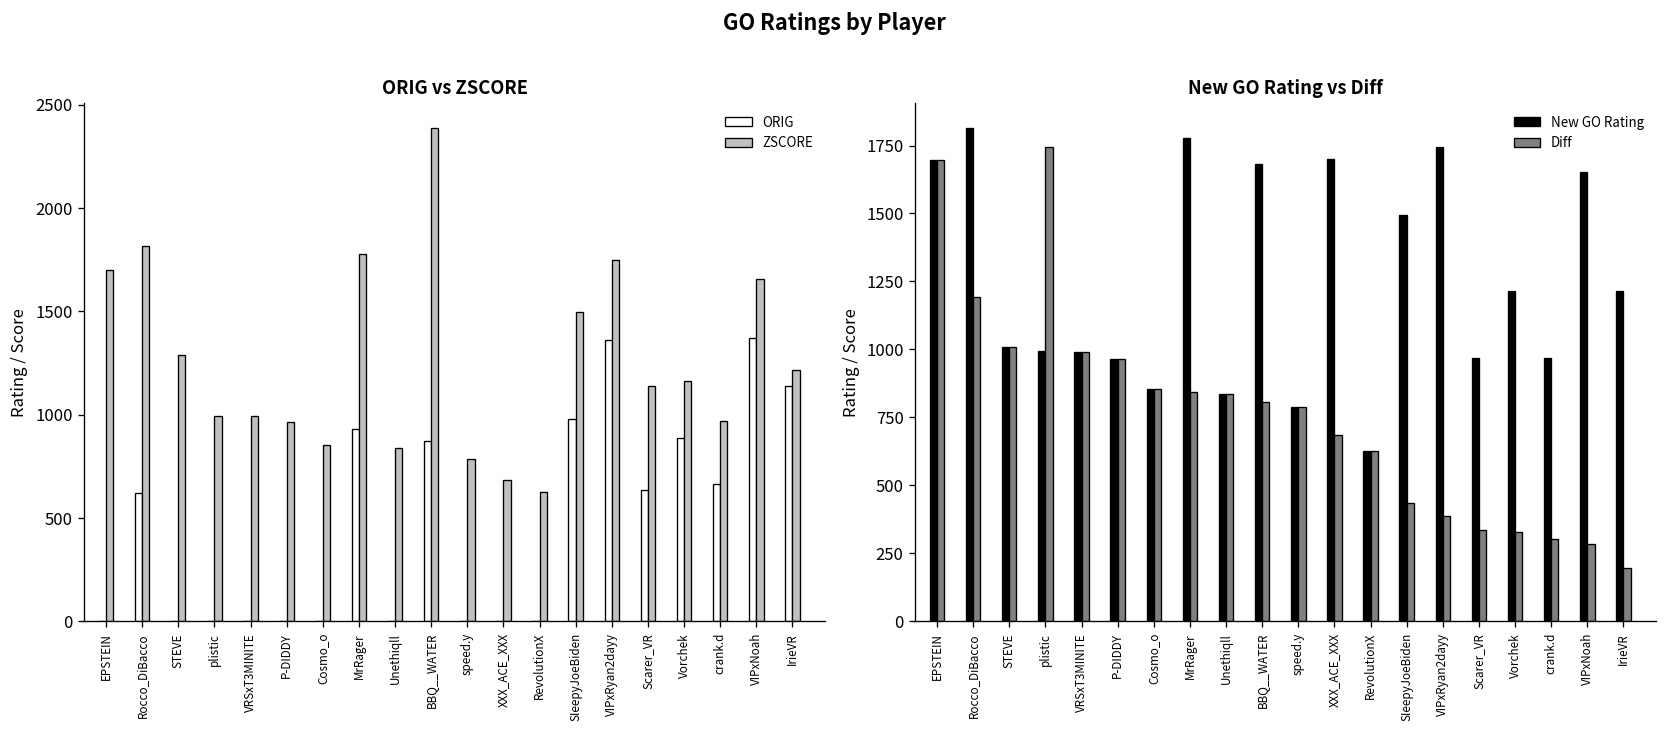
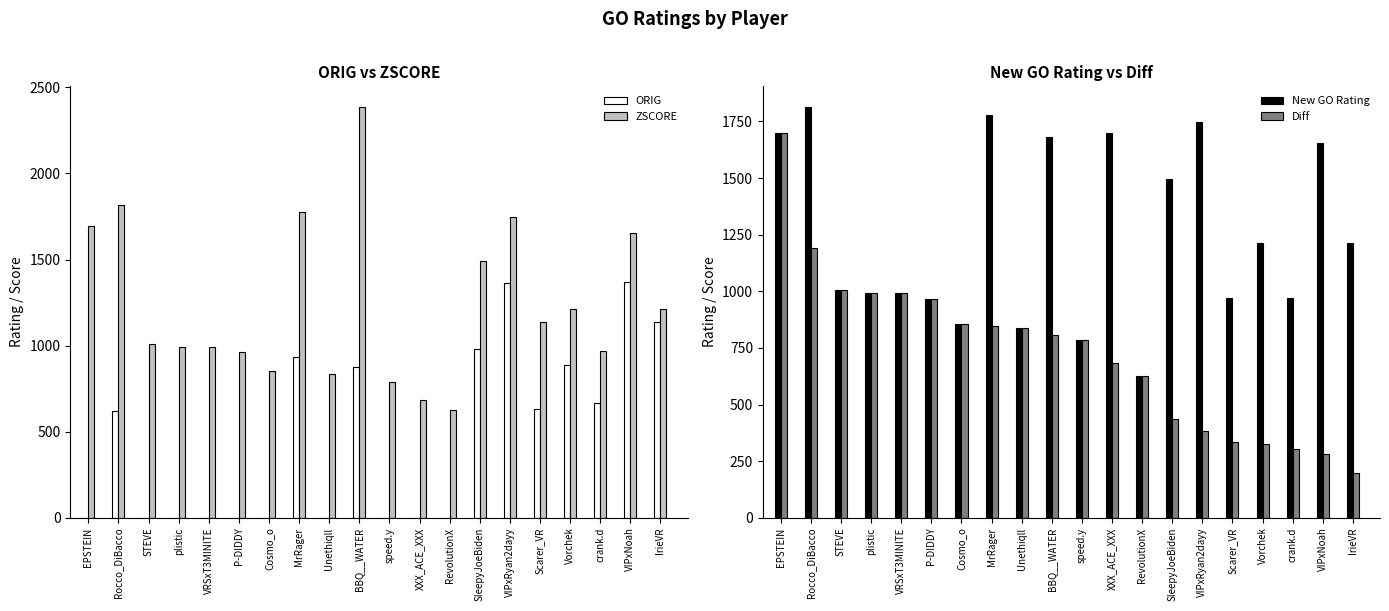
  {
    "ORIG vs ZSCORE": {
      "ORIG": {
        "EPSTEIN": 0,
        "Rocco_DiBacco": 620,
        "STEVE": 0,
        "plistic": 0,
        "VRSxT3MINITE": 0,
        "P-DIDDY": 0,
        "Cosmo_o": 0,
        "MrRager": 930,
        "Unethiqll": 0,
        "BBQ__WATER": 870,
        "speed.y": 0,
        "XXX_ACE_XXX": 0,
        "RevolutionX": 0,
        "SIeepyJoeBiden": 980,
        "VIPxRyan2dayy": 1360,
        "Scarer_VR": 630,
        "Vorchek": 890,
        "crank.d": 670,
        "VIPxNoah": 1370,
        "IrieVR": 1140
      },
      "ZSCORE": {
        "EPSTEIN": 1700,
        "Rocco_DiBacco": 1810,
-       "STEVE": 1290,
+       "STEVE": 1010,
        "plistic": 990,
        "VRSxT3MINITE": 990,
        "P-DIDDY": 970,
        "Cosmo_o": 850,
        "MrRager": 1780,
        "Unethiqll": 840,
        "BBQ__WATER": 2390,
        "speed.y": 790,
        "XXX_ACE_XXX": 690,
        "RevolutionX": 630,
        "SIeepyJoeBiden": 1490,
        "VIPxRyan2dayy": 1750,
        "Scarer_VR": 1140,
-       "Vorchek": 1160,
+       "Vorchek": 1210,
        "crank.d": 970,
        "VIPxNoah": 1650,
        "IrieVR": 1210
      }
    },
    "New GO Rating vs Diff": {
      "New GO Rating": {
        "EPSTEIN": 1700,
        "Rocco_DiBacco": 1810,
        "STEVE": 1010,
        "plistic": 990,
        "VRSxT3MINITE": 990,
        "P-DIDDY": 970,
        "Cosmo_o": 850,
        "MrRager": 1780,
        "Unethiqll": 840,
        "BBQ__WATER": 1680,
        "speed.y": 790,
        "XXX_ACE_XXX": 1700,
        "RevolutionX": 630,
        "SIeepyJoeBiden": 1490,
        "VIPxRyan2dayy": 1750,
        "Scarer_VR": 970,
        "Vorchek": 1210,
        "crank.d": 970,
        "VIPxNoah": 1650,
        "IrieVR": 1210
      },
      "Diff": {
        "EPSTEIN": 1700,
        "Rocco_DiBacco": 1190,
        "STEVE": 1010,
-       "plistic": 1740,
+       "plistic": 990,
        "VRSxT3MINITE": 990,
        "P-DIDDY": 970,
        "Cosmo_o": 850,
        "MrRager": 840,
        "Unethiqll": 840,
        "BBQ__WATER": 810,
        "speed.y": 790,
        "XXX_ACE_XXX": 690,
        "RevolutionX": 630,
        "SIeepyJoeBiden": 440,
        "VIPxRyan2dayy": 390,
        "Scarer_VR": 330,
        "Vorchek": 330,
        "crank.d": 300,
        "VIPxNoah": 280,
        "IrieVR": 200
      }
    }
  }
